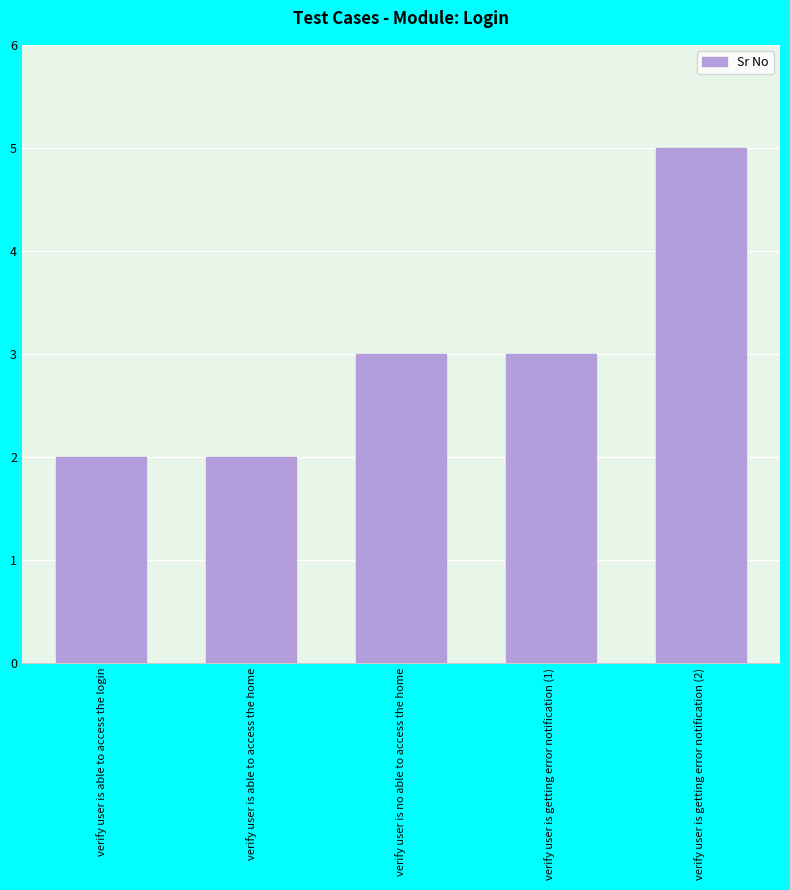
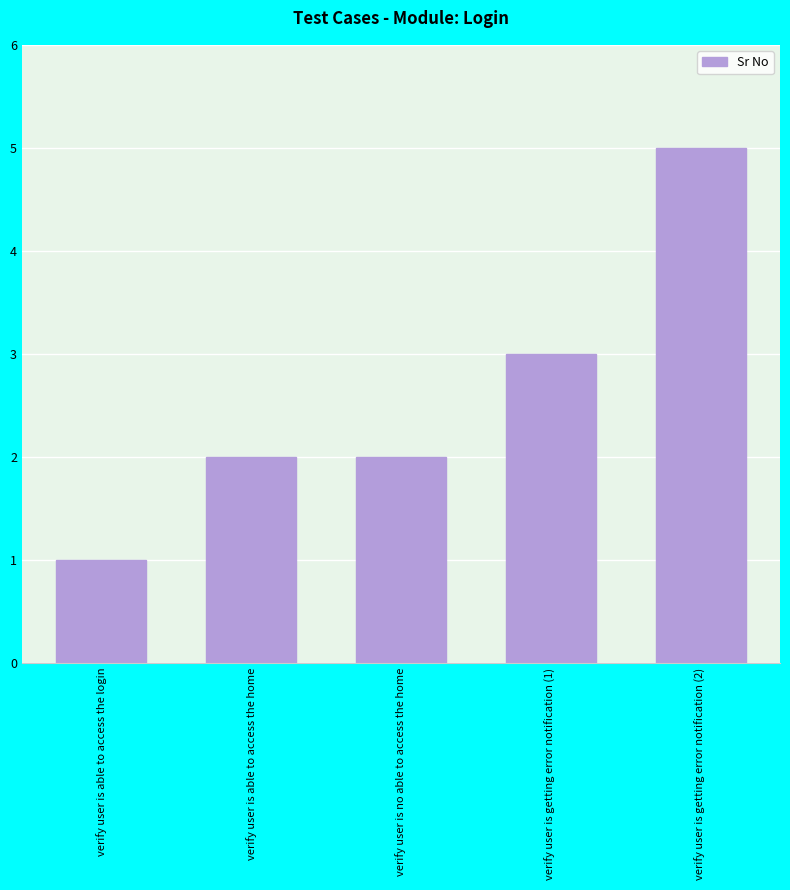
  {
-   "verify user is able to access the login": 2,
+   "verify user is able to access the login": 1,
    "verify user is able to access the home": 2,
-   "verify user is no able to access the home": 3,
+   "verify user is no able to access the home": 2,
    "verify user is getting error notification (1)": 3,
    "verify user is getting error notification (2)": 5
  }
